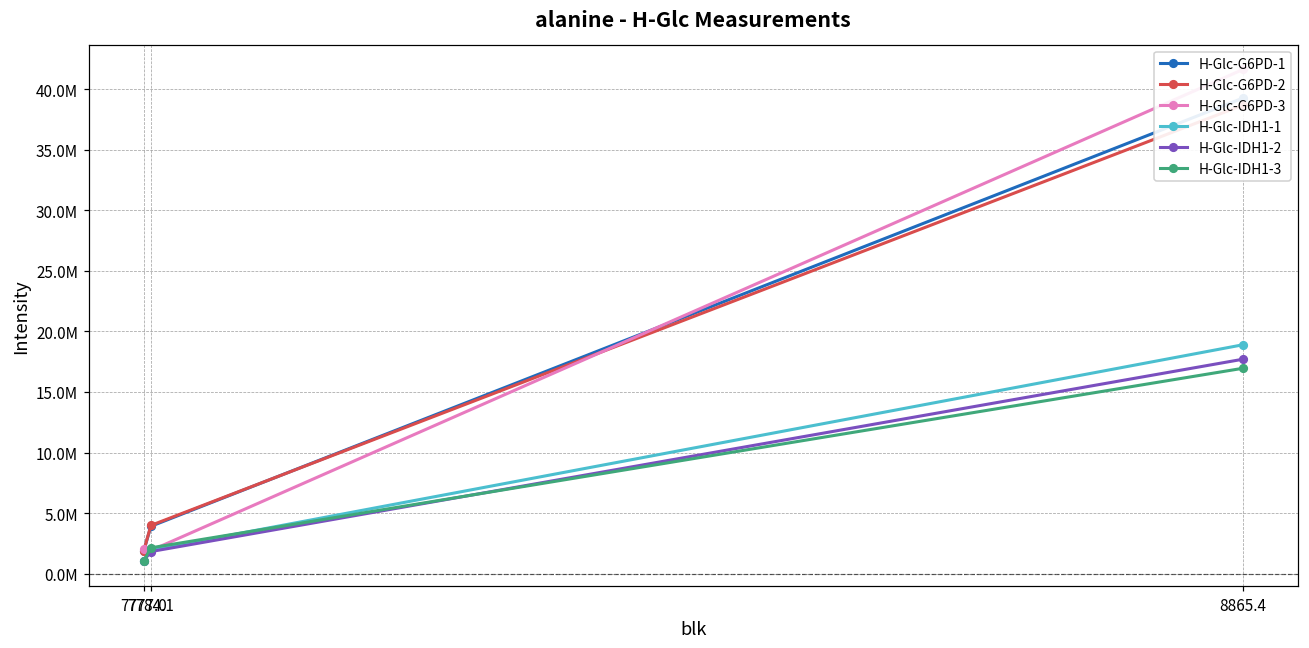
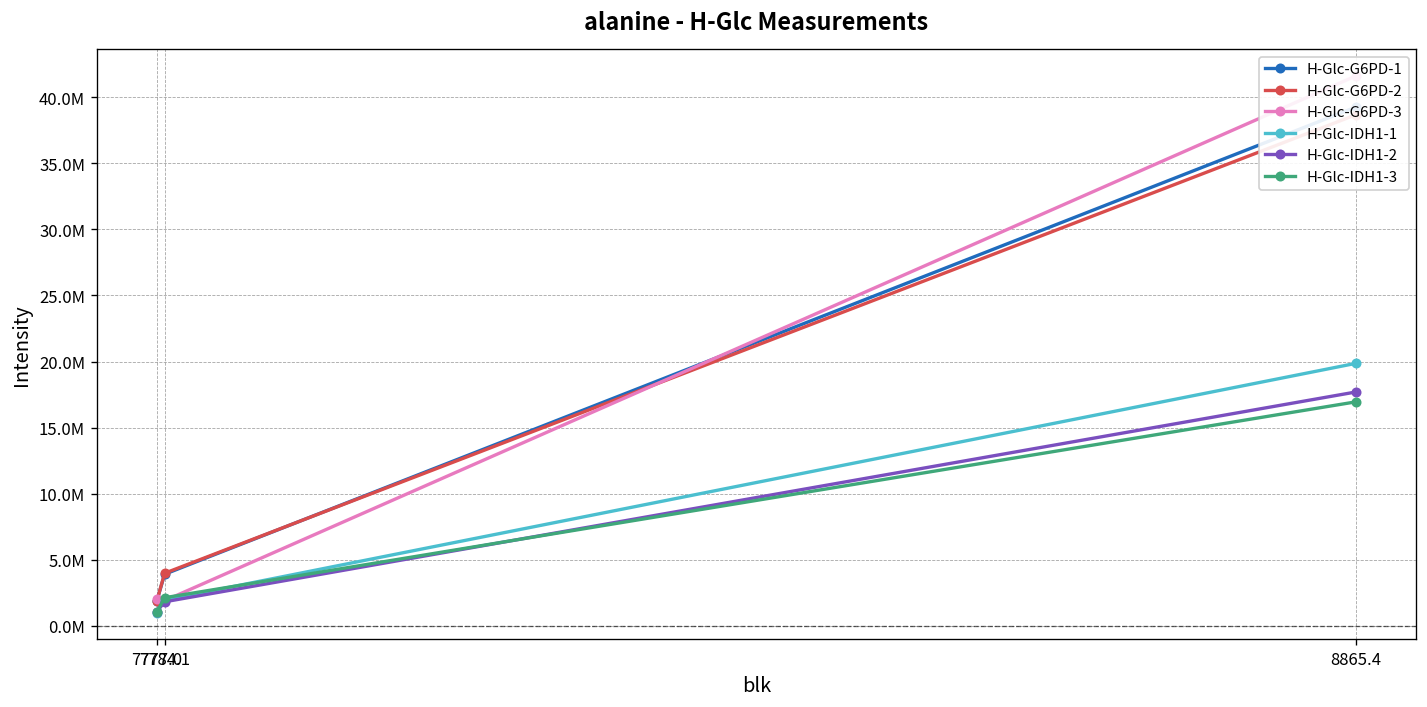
  {
    "H-Glc-IDH1-1": {
-     "8865.4": 18900000
+     "8865.4": 19900000
    },
    "H-Glc-IDH1-2": {
      "8865.4": 17700000
    },
    "H-Glc-IDH1-3": {
      "8865.4": 17000000
    }
  }
